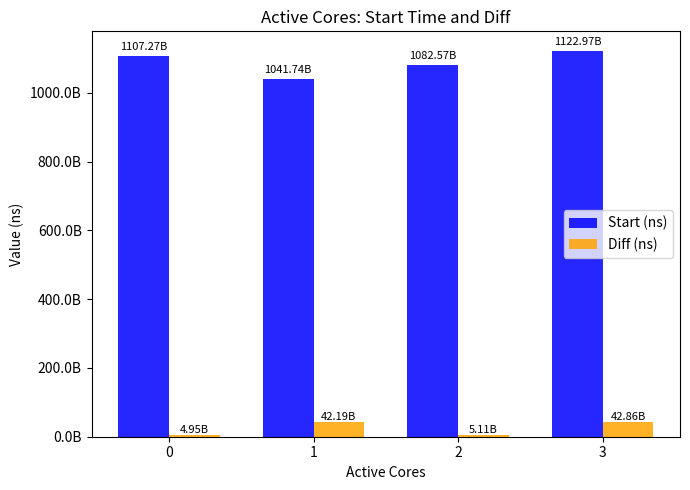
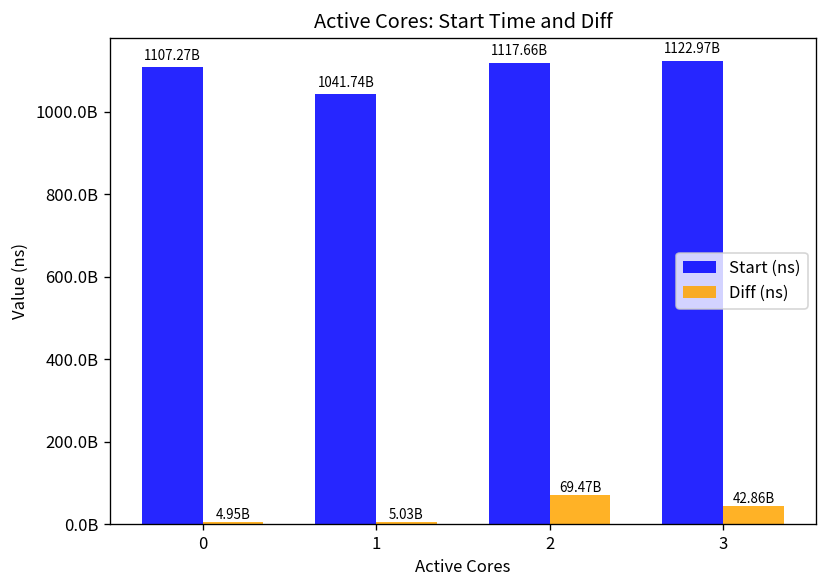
  {
    "Start (ns)": {
      "0": "1107.27B",
      "1": "1041.74B",
-     "2": "1082.57B",
+     "2": "1117.66B",
      "3": "1122.97B"
    },
    "Diff (ns)": {
      "0": "4.95B",
-     "1": "42.19B",
-     "2": "5.11B",
+     "1": "5.03B",
+     "2": "69.47B",
      "3": "42.86B"
    }
  }
